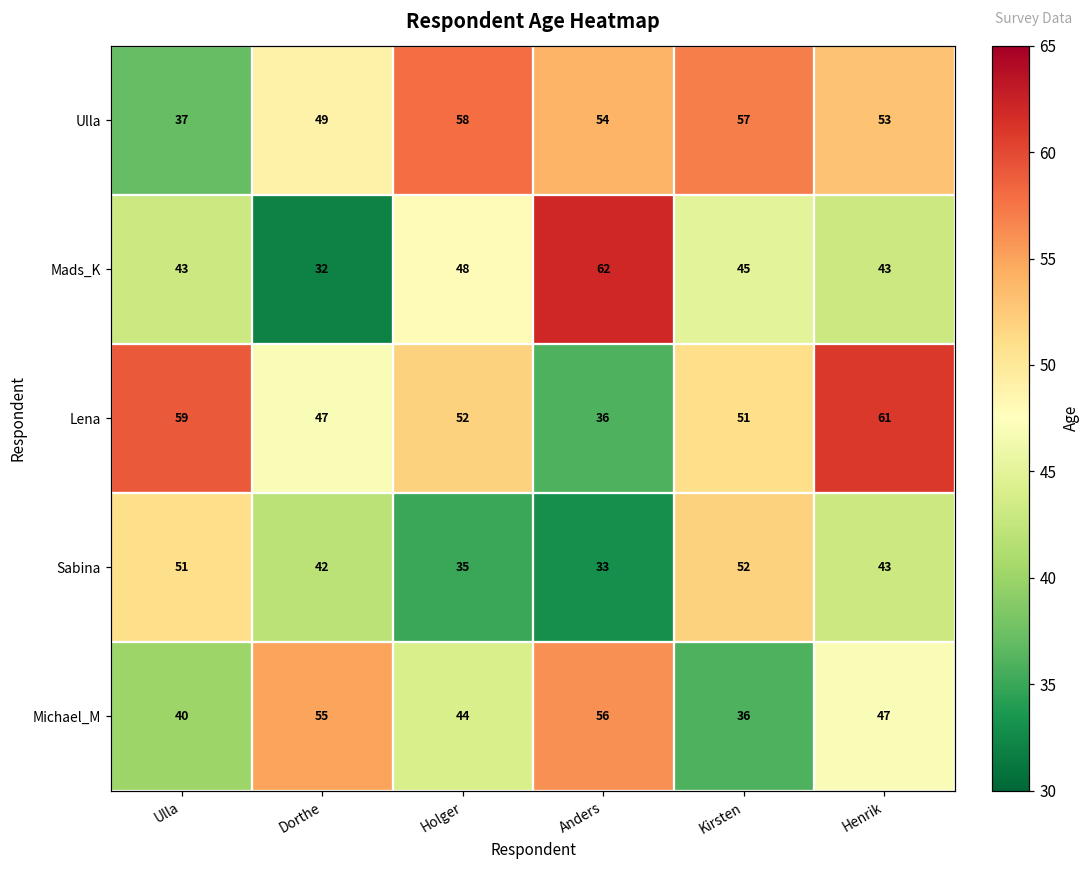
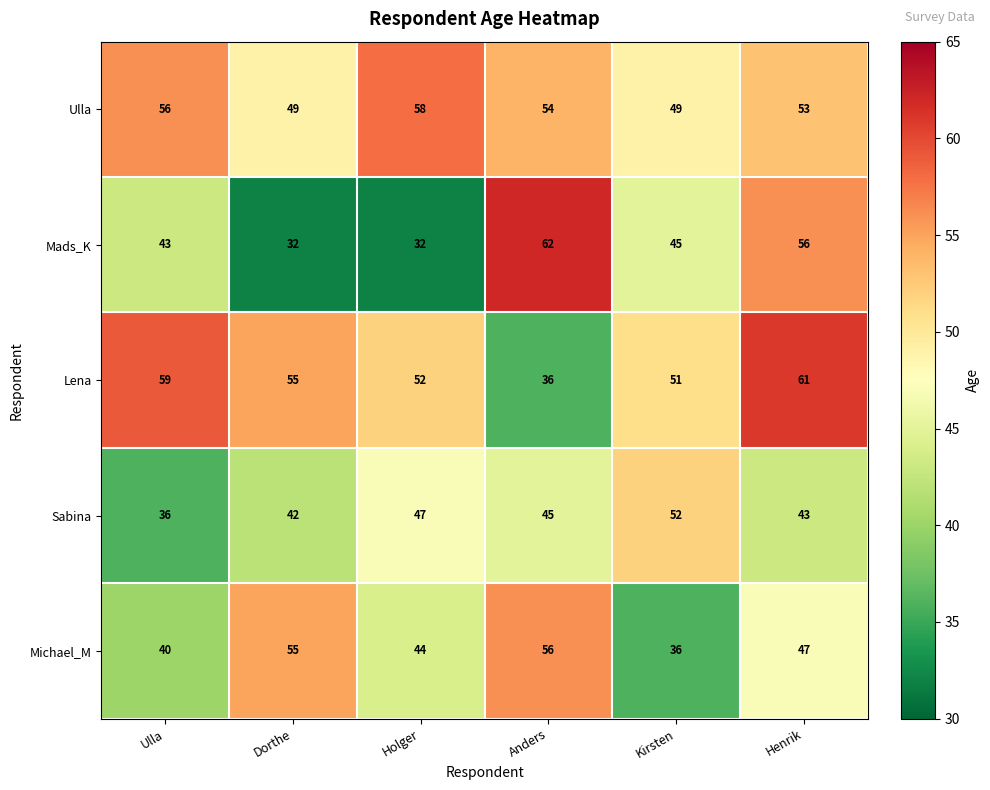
  {
    "Ulla": {
-     "Ulla": 37,
+     "Ulla": 56,
      "Dorthe": 49,
      "Holger": 58,
      "Anders": 54,
-     "Kirsten": 57,
+     "Kirsten": 49,
      "Henrik": 53
    },
    "Mads_K": {
      "Ulla": 43,
      "Dorthe": 32,
-     "Holger": 48,
+     "Holger": 32,
      "Anders": 62,
      "Kirsten": 45,
-     "Henrik": 43
+     "Henrik": 56
    },
    "Lena": {
      "Ulla": 59,
-     "Dorthe": 47,
+     "Dorthe": 55,
      "Holger": 52,
      "Anders": 36,
      "Kirsten": 51,
      "Henrik": 61
    },
    "Sabina": {
-     "Ulla": 51,
+     "Ulla": 36,
      "Dorthe": 42,
-     "Holger": 35,
-     "Anders": 33,
+     "Holger": 47,
+     "Anders": 45,
      "Kirsten": 52,
      "Henrik": 43
    },
    "Michael_M": {
      "Ulla": 40,
      "Dorthe": 55,
      "Holger": 44,
      "Anders": 56,
      "Kirsten": 36,
      "Henrik": 47
    }
  }
